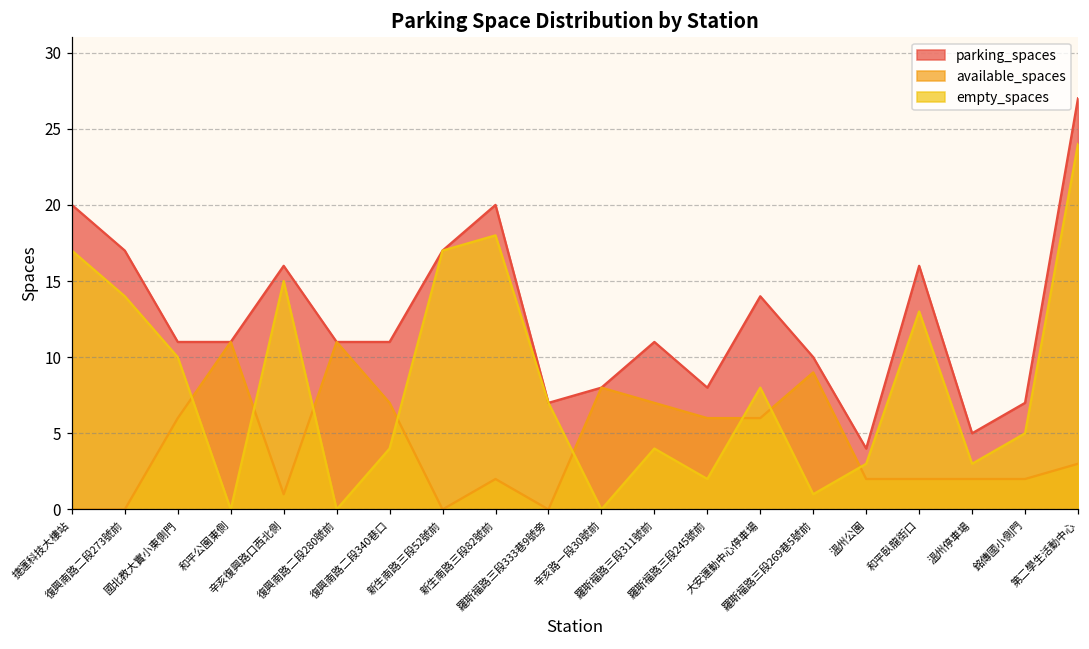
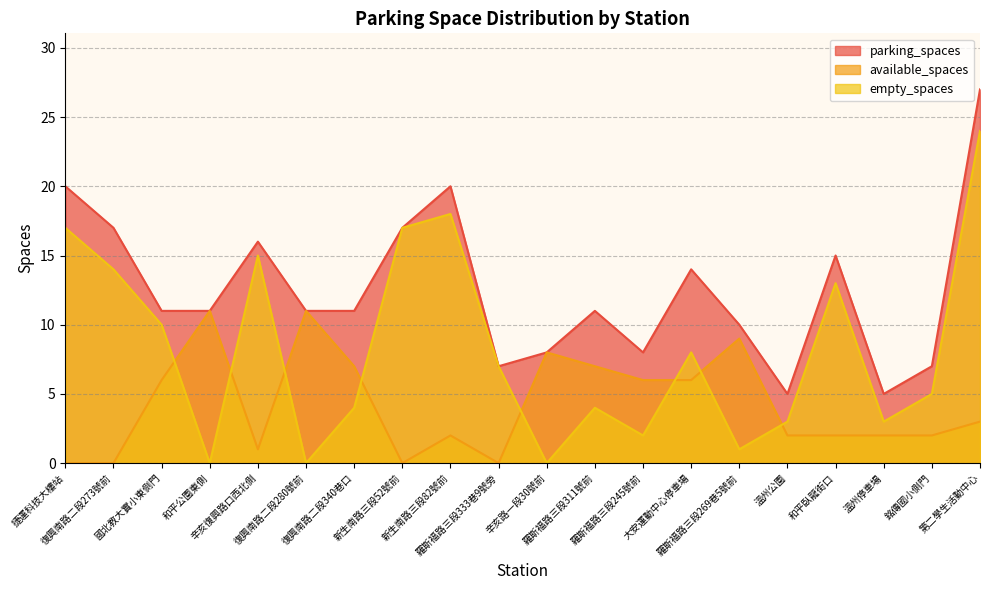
  {
    "parking_spaces": {
      "捷運科技大樓站": 20,
      "復興南路二段273號前": 17,
      "國北教大實小東側門": 11,
      "辛亥復興路口西北側": 16,
      "復興南路二段340巷口": 11,
      "新生南路三段82號前": 20,
      "羅斯福路三段311號前": 11,
      "羅斯福路三段245號前": 8,
      "大安運動中心停車場": 14,
      "羅斯福路三段269巷5號前": 10,
-     "溫州公園": 4,
-     "和平臥龍街口": 16,
+     "溫州公園": 5,
+     "和平臥龍街口": 15,
      "溫州停車場": 5,
      "銘傳國小側門": 7,
      "第二學生活動中心": 27
    }
  }
